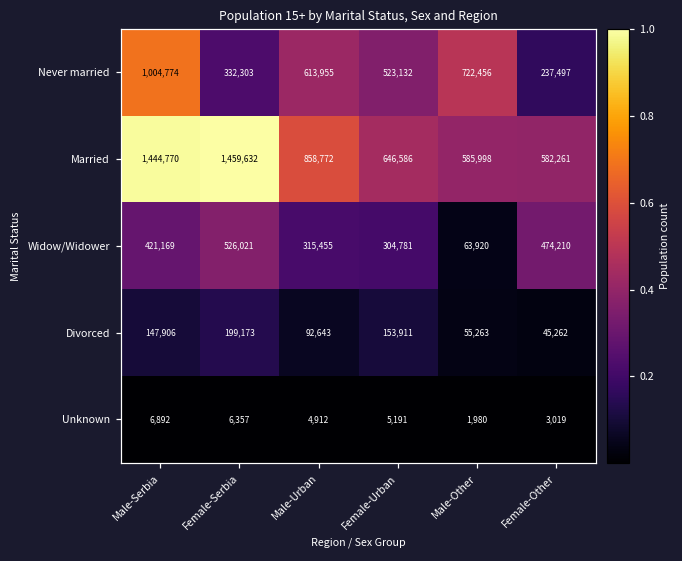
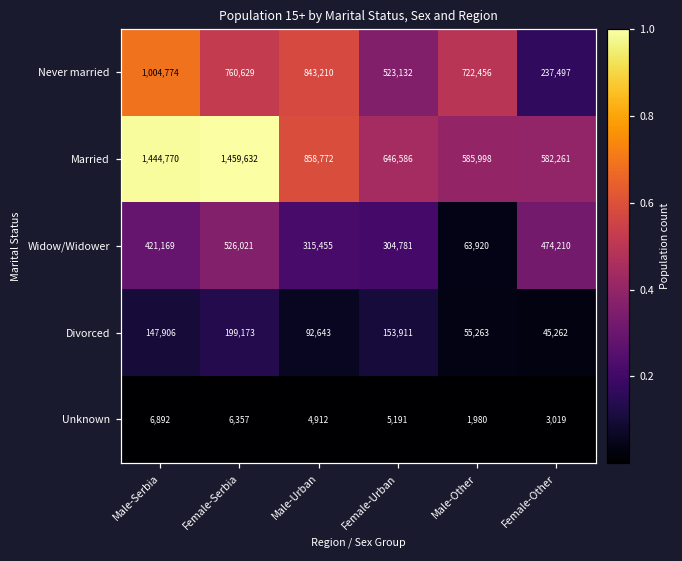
  {
    "Never married": {
      "Male-Serbia": "1,004,774",
-     "Female-Serbia": "332,303",
-     "Male-Urban": "613,955",
+     "Female-Serbia": "760,629",
+     "Male-Urban": "843,210",
      "Female-Urban": "523,132",
      "Male-Other": "722,456",
      "Female-Other": "237,497"
    },
    "Married": {
      "Male-Serbia": "1,444,770",
      "Female-Serbia": "1,459,632",
      "Male-Urban": "858,772",
      "Female-Urban": "646,586",
      "Male-Other": "585,998",
      "Female-Other": "582,261"
    },
    "Widow/Widower": {
      "Male-Serbia": "421,169",
      "Female-Serbia": "526,021",
      "Male-Urban": "315,455",
      "Female-Urban": "304,781",
      "Male-Other": "63,920",
      "Female-Other": "474,210"
    },
    "Divorced": {
      "Male-Serbia": "147,906",
      "Female-Serbia": "199,173",
      "Male-Urban": "92,643",
      "Female-Urban": "153,911",
      "Male-Other": "55,263",
      "Female-Other": "45,262"
    },
    "Unknown": {
      "Male-Serbia": "6,892",
      "Female-Serbia": "6,357",
      "Male-Urban": "4,912",
      "Female-Urban": "5,191",
      "Male-Other": "1,980",
      "Female-Other": "3,019"
    }
  }
